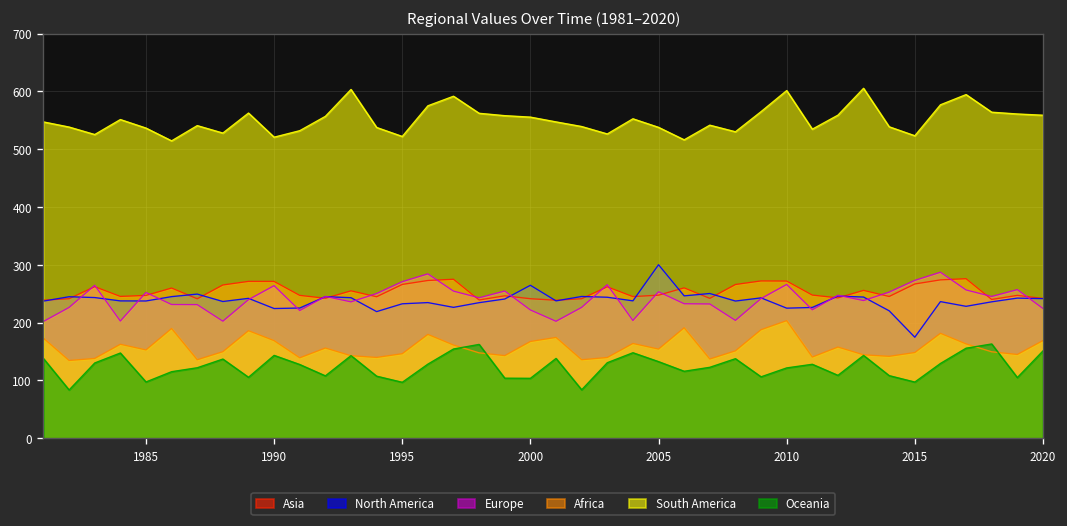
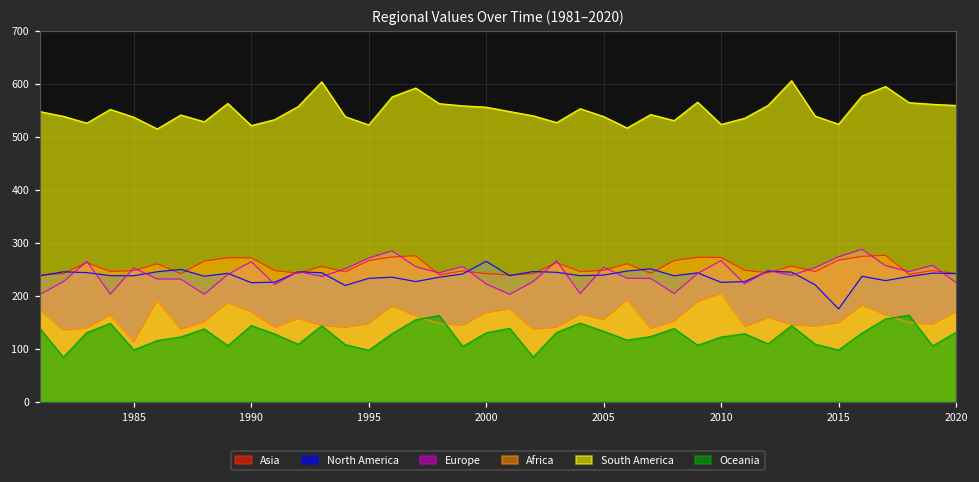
  {
    "Asia": {
      "1990": 270,
      "2000": 240,
      "2005": 250,
      "2010": 270,
      "2015": 270
    },
    "North America": {
      "1985": 240,
      "1990": 220,
      "1995": 230,
      "2000": 260,
-     "2005": 300,
+     "2005": 240,
      "2010": 230,
      "2015": 170
    },
    "Europe": {
      "1990": 260,
      "2000": 220,
      "2005": 250,
      "2010": 270,
      "2015": 270,
      "2020": 220
    },
    "Africa": {
-     "1985": 150,
+     "1985": 110,
      "1990": 170,
      "1995": 150,
      "2000": 170,
      "2005": 150,
      "2010": 200,
      "2015": 150,
      "2020": 170
    },
    "South America": {
      "1985": 540,
      "1990": 520,
      "1995": 520,
      "2000": 560,
      "2005": 540,
-     "2010": 600,
+     "2010": 520,
      "2015": 520,
      "2020": 560
    },
    "Oceania": {
      "1985": 100,
      "1990": 140,
      "1995": 100,
-     "2000": 100,
+     "2000": 130,
      "2005": 130,
      "2010": 120,
      "2015": 100,
-     "2020": 150
+     "2020": 130
    }
  }
